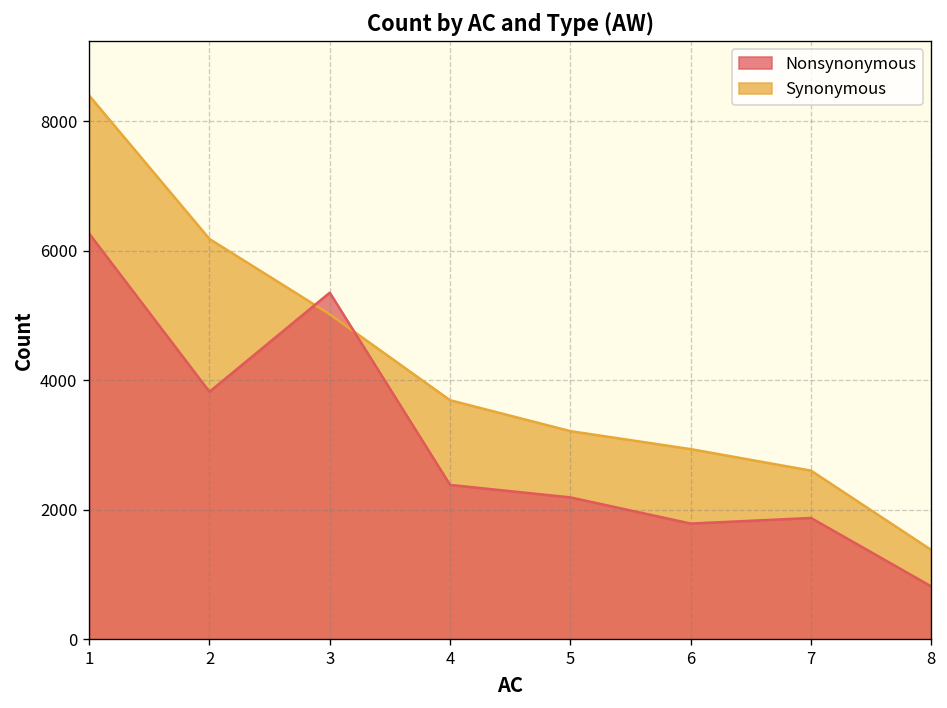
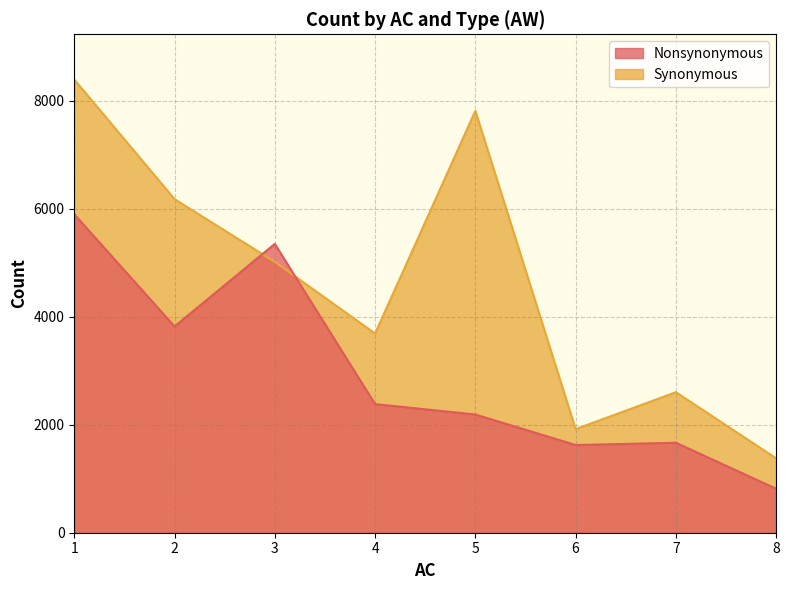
  {
    "Synonymous": {
      "1": 8400,
      "2": 6200,
      "3": 5000,
      "4": 3700,
-     "5": 3200,
-     "6": 2900,
+     "5": 7800,
+     "6": 1900,
      "7": 2600,
      "8": 1400
    },
    "Nonsynonymous": {
-     "1": 6300,
+     "1": 5900,
      "2": 3800,
      "3": 5400,
      "4": 2400,
      "5": 2200,
-     "6": 1800,
-     "7": 1900,
+     "6": 1600,
+     "7": 1700,
      "8": 800
    }
  }
